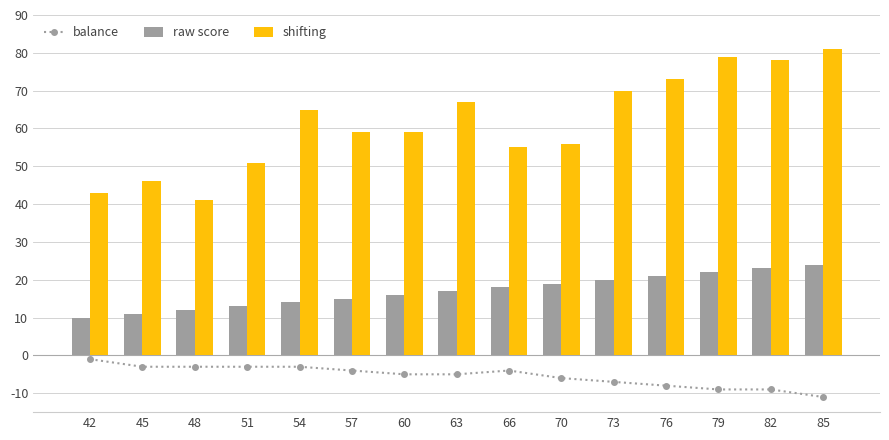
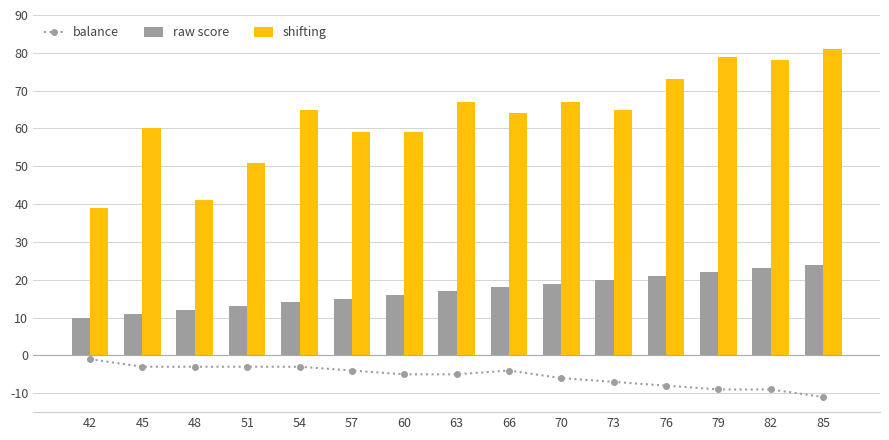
  {
    "shifting": {
-     "42": 43,
-     "45": 46,
+     "42": 39,
+     "45": 60,
      "48": 41,
      "51": 51,
      "54": 65,
      "57": 59,
      "60": 59,
      "63": 67,
-     "66": 55,
-     "70": 56,
-     "73": 70,
+     "66": 64,
+     "70": 67,
+     "73": 65,
      "76": 73,
      "79": 79,
      "82": 78,
      "85": 81
    }
  }
